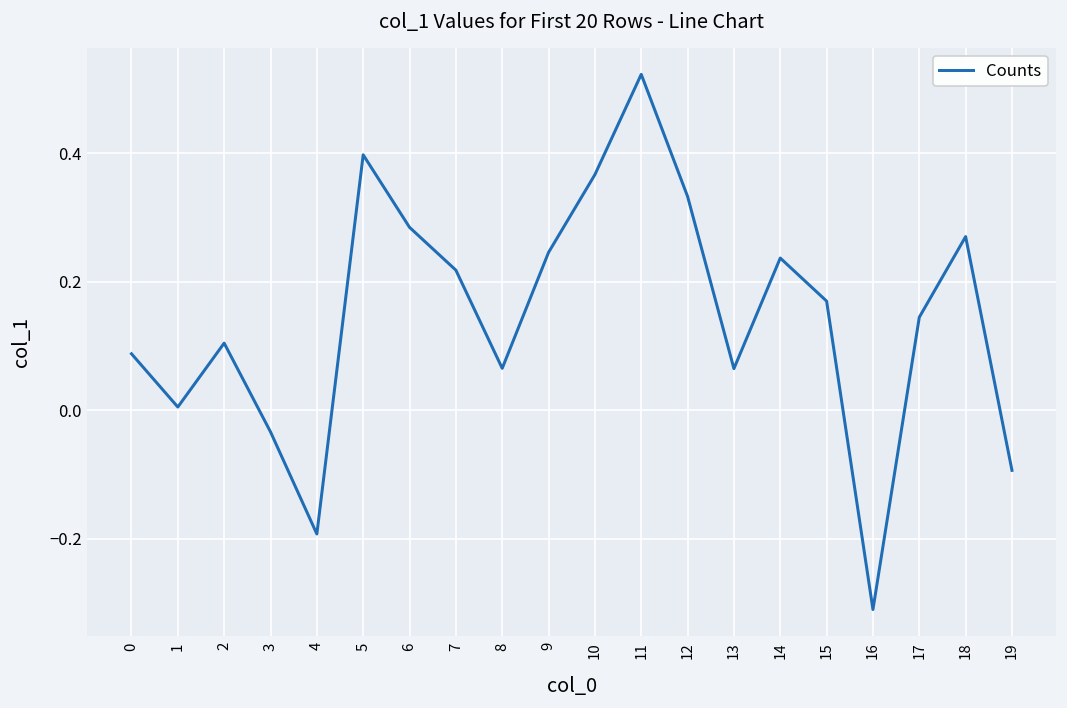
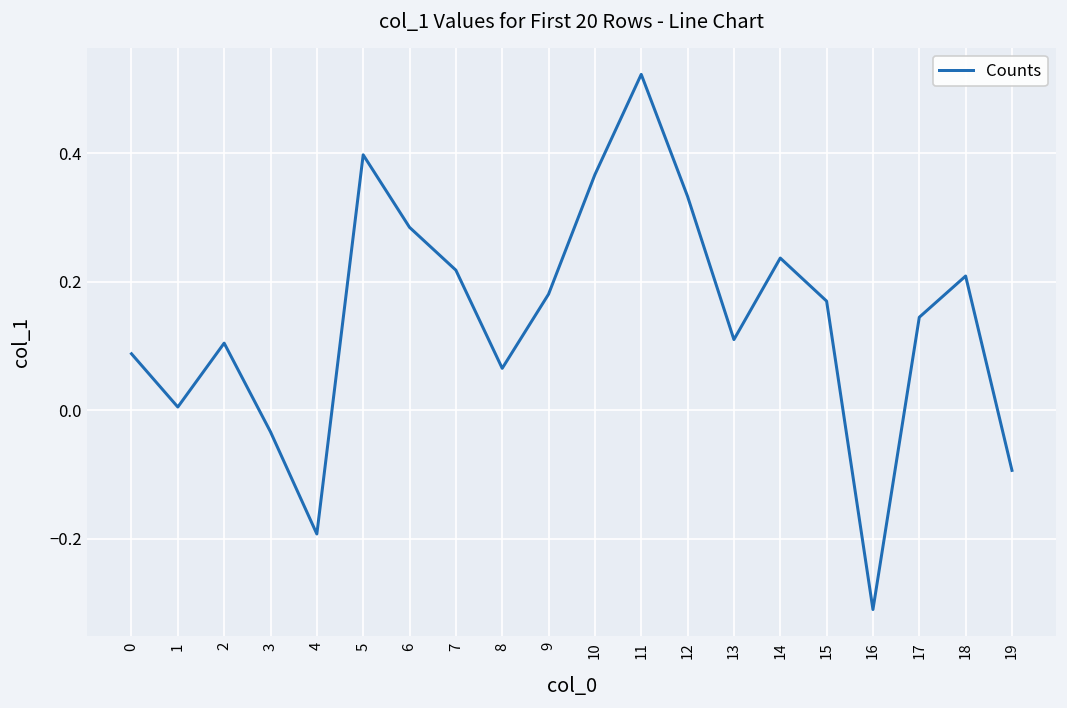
  {
    "0": 0.09,
    "1": 0.01,
    "2": 0.10,
    "3": -0.03,
    "4": -0.19,
    "5": 0.40,
    "6": 0.28,
    "7": 0.22,
    "8": 0.07,
-   "9": 0.25,
+   "9": 0.18,
    "10": 0.37,
    "11": 0.52,
    "12": 0.33,
-   "13": 0.06,
+   "13": 0.11,
    "14": 0.24,
    "15": 0.17,
    "16": -0.31,
    "17": 0.14,
-   "18": 0.27,
+   "18": 0.21,
    "19": -0.09
  }
